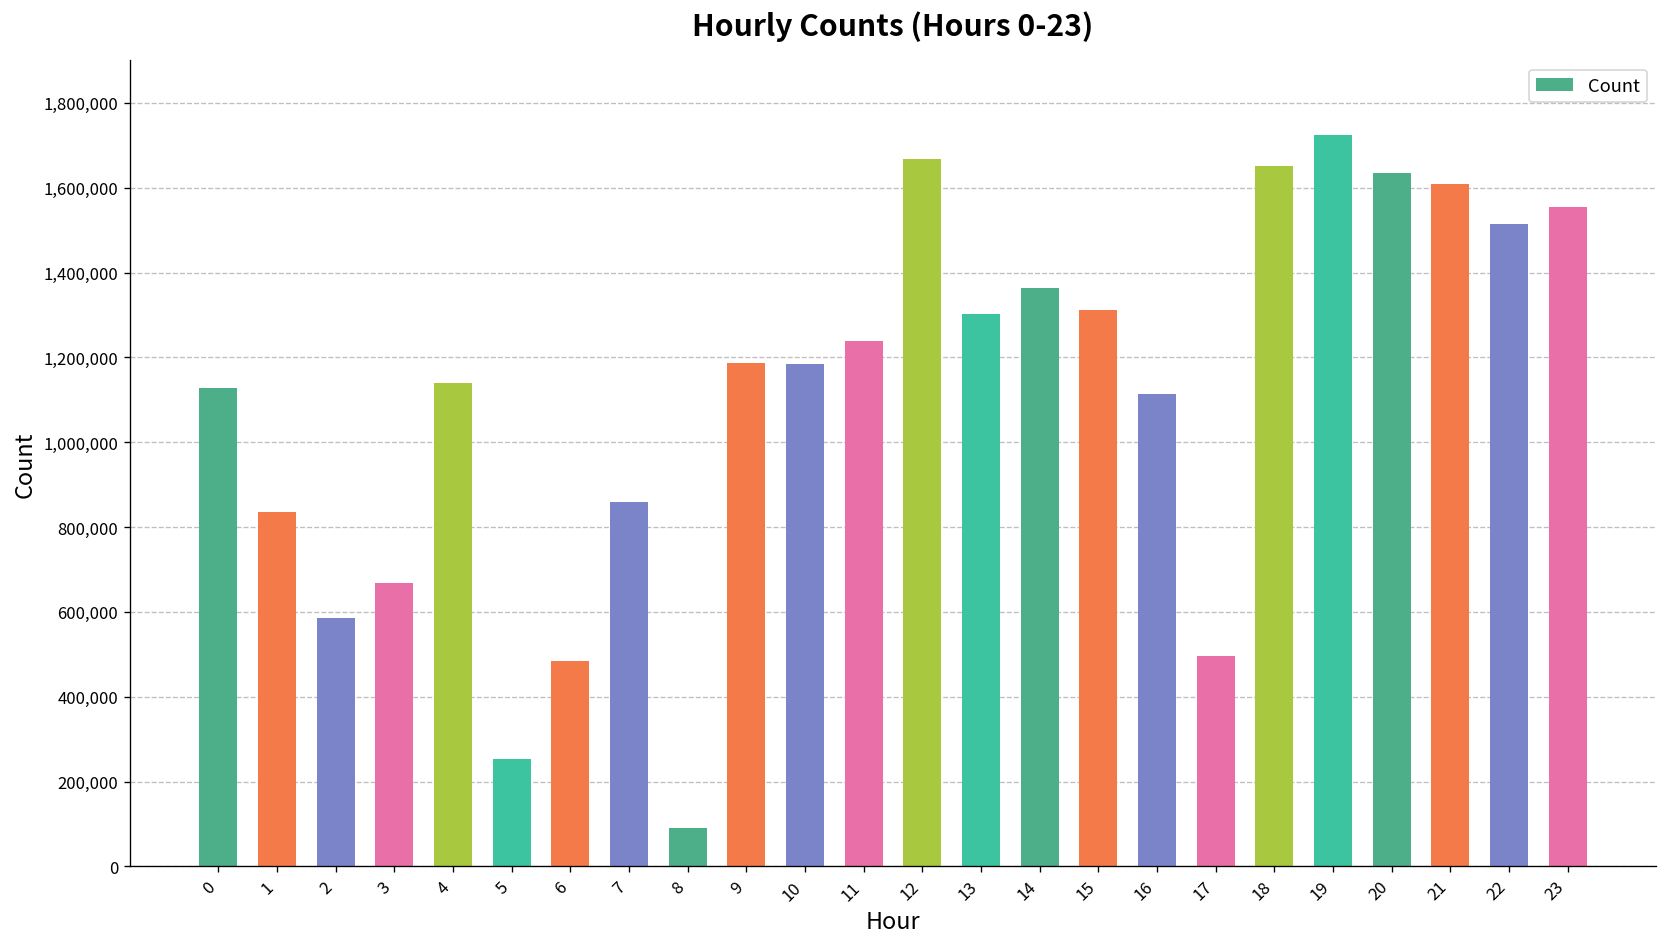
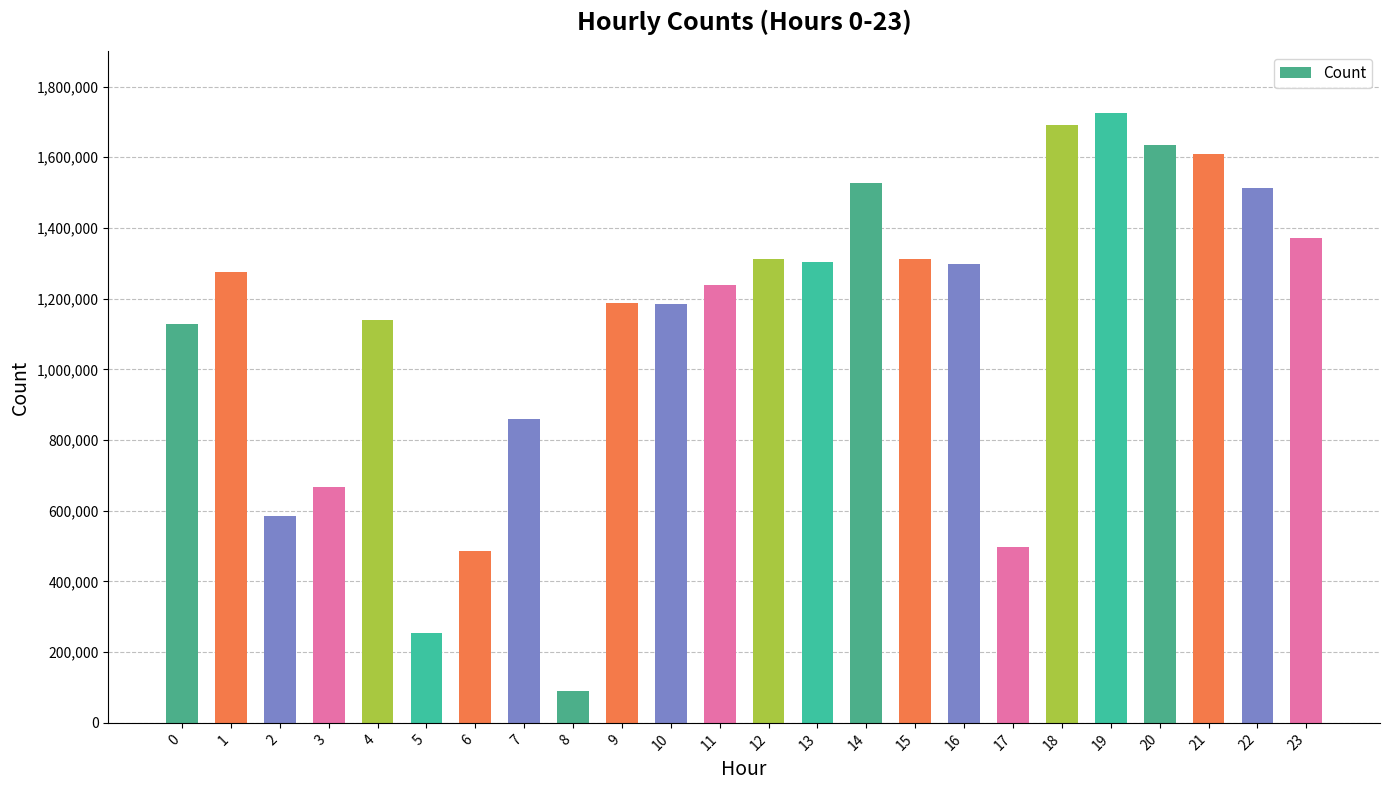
  {
    "0": "1,130,000",
-   "1": "840,000",
+   "1": "1,280,000",
    "2": "590,000",
    "3": "670,000",
    "4": "1,140,000",
    "5": "250,000",
    "6": "480,000",
    "7": "860,000",
    "8": "90,000",
    "9": "1,190,000",
    "10": "1,190,000",
    "11": "1,240,000",
-   "12": "1,670,000",
+   "12": "1,310,000",
    "13": "1,300,000",
-   "14": "1,360,000",
+   "14": "1,530,000",
    "15": "1,310,000",
-   "16": "1,110,000",
+   "16": "1,300,000",
    "17": "500,000",
-   "18": "1,650,000",
+   "18": "1,690,000",
    "19": "1,730,000",
    "20": "1,640,000",
    "21": "1,610,000",
    "22": "1,510,000",
-   "23": "1,550,000"
+   "23": "1,370,000"
  }
